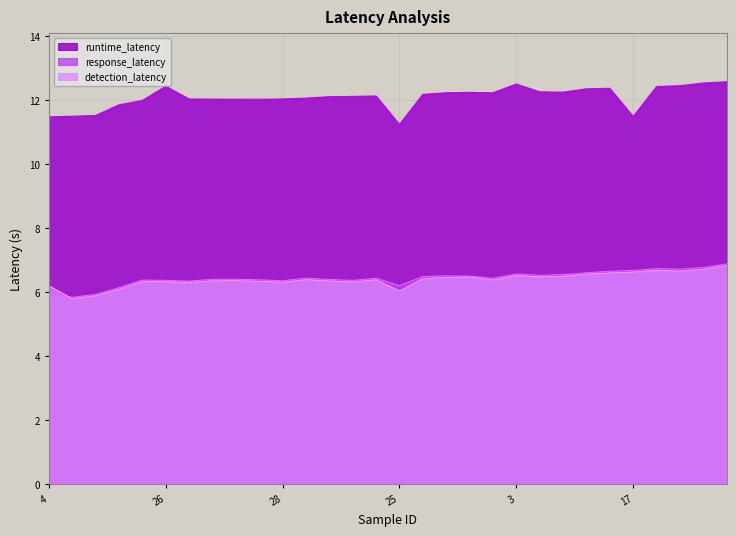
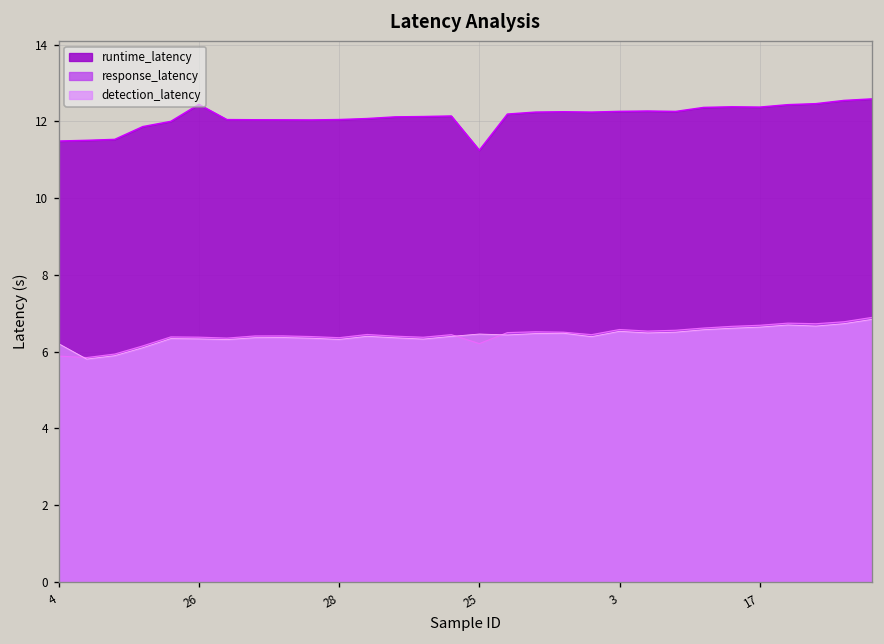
  {
    "runtime_latency": {
      "4": 11.5,
      "26": 12.4,
      "28": 12.0,
      "25": 11.2,
-     "3": 12.5,
-     "17": 11.5
+     "3": 12.3,
+     "17": 12.4
    },
    "response_latency": {
      "4": 5.9,
      "25": 6.2
    },
    "detection_latency": {
      "4": 6.2,
-     "25": 6.0
+     "25": 6.5
    }
  }
